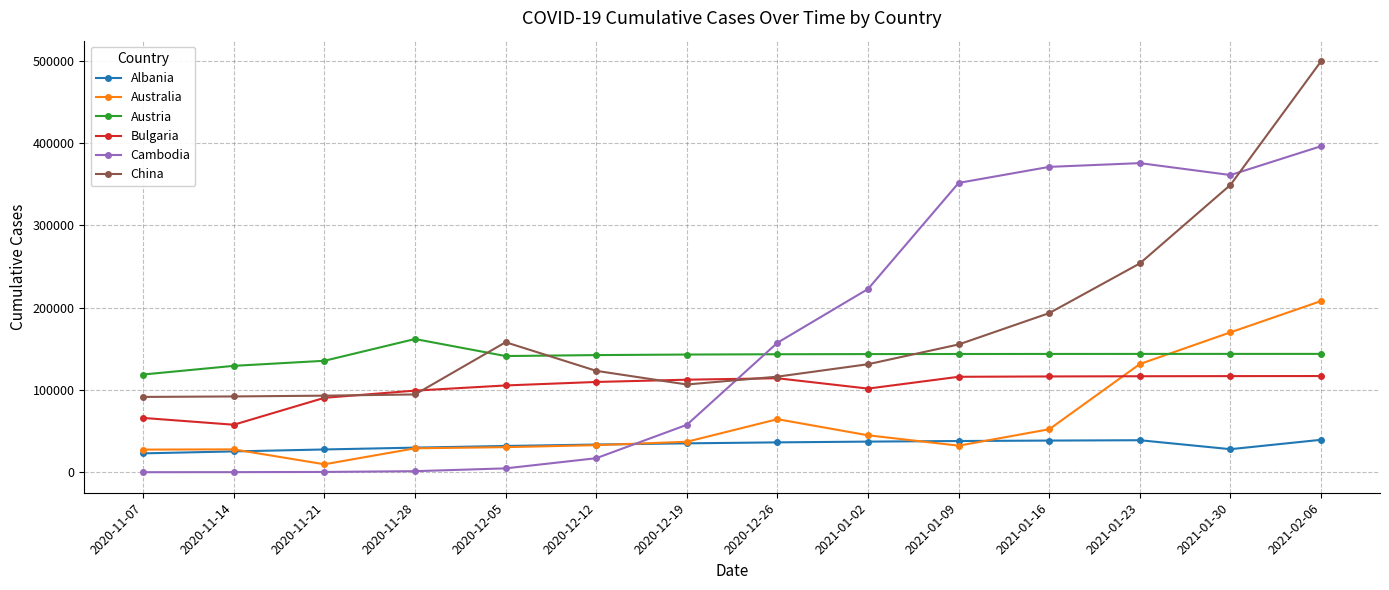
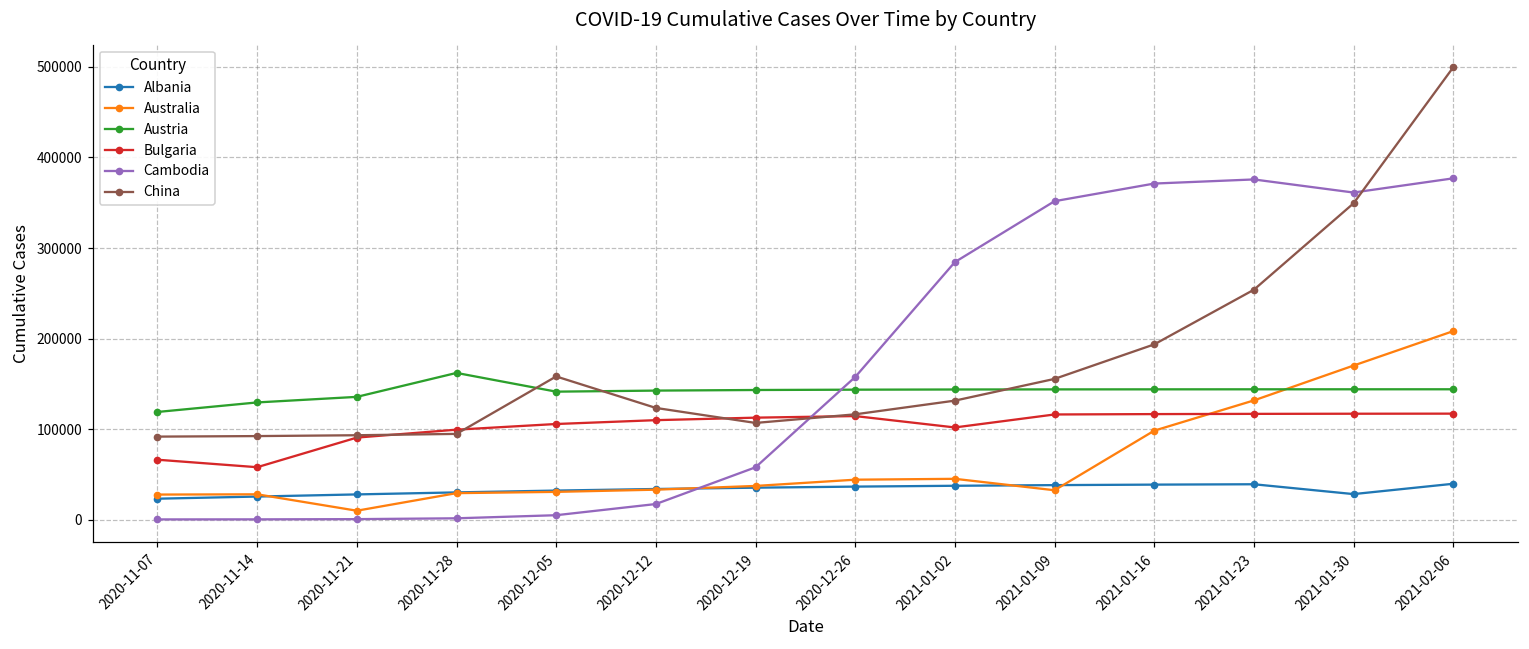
  {
    "Albania": {
      "2020-11-07": 20000,
      "2020-11-21": 30000,
      "2020-12-26": 40000,
      "2021-01-02": 40000,
      "2021-01-09": 40000,
      "2021-01-16": 40000,
      "2021-01-23": 40000,
      "2021-01-30": 30000,
      "2021-02-06": 40000
    },
    "Australia": {
      "2020-11-07": 30000,
      "2020-11-21": 10000,
-     "2020-12-26": 60000,
+     "2020-12-26": 40000,
      "2021-01-02": 50000,
      "2021-01-09": 30000,
-     "2021-01-16": 50000,
+     "2021-01-16": 100000,
      "2021-01-23": 130000,
      "2021-01-30": 170000,
      "2021-02-06": 210000
    },
    "Austria": {
      "2020-11-07": 120000,
      "2020-11-14": 130000,
      "2020-11-21": 140000,
      "2020-11-28": 160000,
      "2020-12-05": 140000,
      "2020-12-12": 140000,
      "2020-12-19": 140000,
      "2020-12-26": 140000,
      "2021-01-02": 140000,
      "2021-01-09": 140000,
      "2021-01-16": 140000,
      "2021-01-23": 140000,
      "2021-01-30": 140000,
      "2021-02-06": 140000
    },
    "Bulgaria": {
      "2020-11-07": 70000,
      "2020-11-14": 60000,
      "2020-11-28": 100000,
      "2020-12-05": 110000,
      "2020-12-12": 110000,
      "2020-12-19": 110000,
      "2021-01-02": 100000,
      "2021-01-09": 120000,
      "2021-01-16": 120000,
      "2021-01-23": 120000,
      "2021-01-30": 120000,
      "2021-02-06": 120000
    },
    "Cambodia": {
      "2020-11-07": 0,
      "2020-11-14": 0,
      "2020-11-21": 0,
      "2020-11-28": 0,
      "2020-12-05": 0,
      "2020-12-12": 20000,
      "2020-12-19": 60000,
      "2020-12-26": 160000,
-     "2021-01-02": 220000,
+     "2021-01-02": 280000,
      "2021-01-09": 350000,
      "2021-01-16": 370000,
      "2021-01-23": 380000,
      "2021-01-30": 360000,
-     "2021-02-06": 400000
+     "2021-02-06": 380000
    },
    "China": {
      "2020-11-07": 90000,
      "2020-11-14": 90000,
      "2020-11-28": 90000,
      "2020-12-05": 160000,
      "2020-12-12": 120000,
      "2020-12-19": 110000,
      "2021-01-02": 130000,
      "2021-01-09": 160000,
      "2021-01-16": 190000,
      "2021-01-23": 250000,
      "2021-01-30": 350000,
      "2021-02-06": 500000
    }
  }
